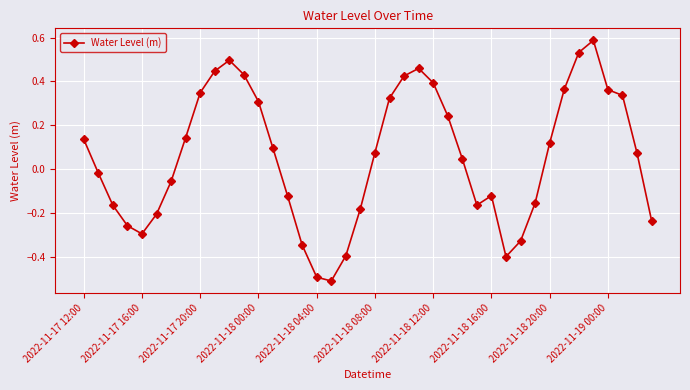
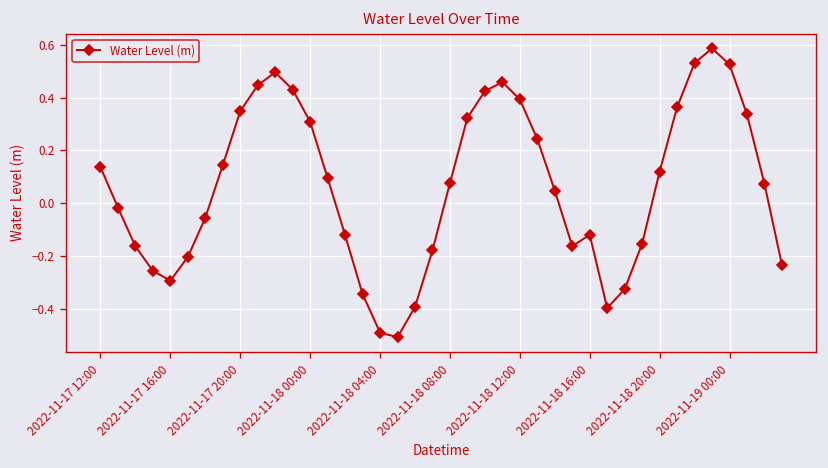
  {
    "2022-11-17 12:00": 0.14,
    "2022-11-17 16:00": -0.29,
    "2022-11-17 20:00": 0.35,
    "2022-11-18 00:00": 0.31,
    "2022-11-18 04:00": -0.49,
    "2022-11-18 08:00": 0.08,
    "2022-11-18 12:00": 0.39,
    "2022-11-18 16:00": -0.12,
    "2022-11-18 20:00": 0.12,
-   "2022-11-19 00:00": 0.36
+   "2022-11-19 00:00": 0.53
  }
